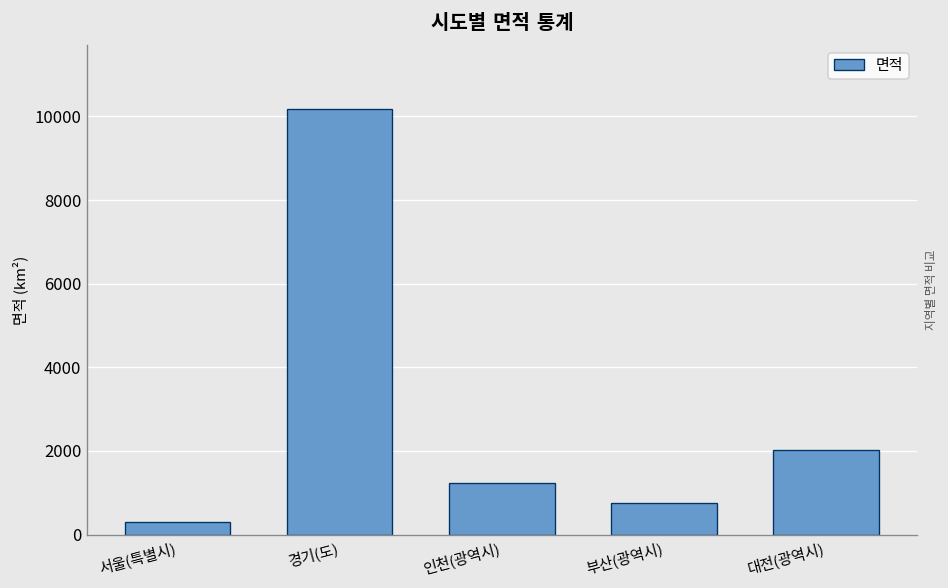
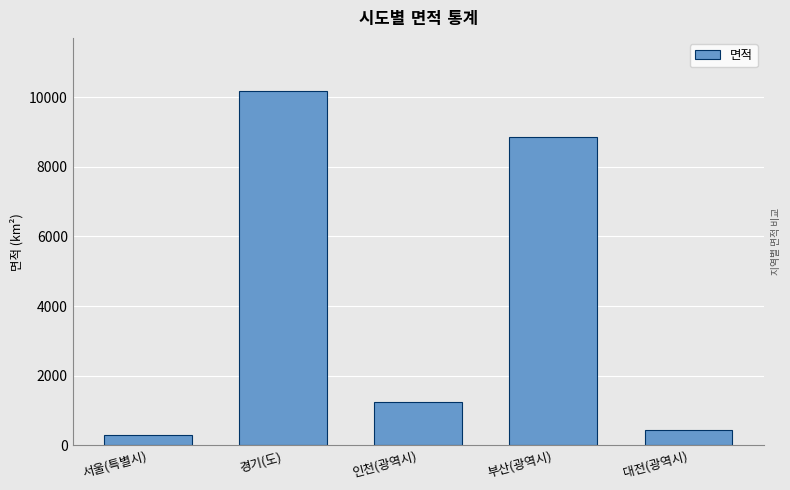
  {
    "서울(특별시)": 300,
    "경기(도)": 10200,
    "인천(광역시)": 1200,
-   "부산(광역시)": 700,
-   "대전(광역시)": 2000
+   "부산(광역시)": 8900,
+   "대전(광역시)": 500
  }
